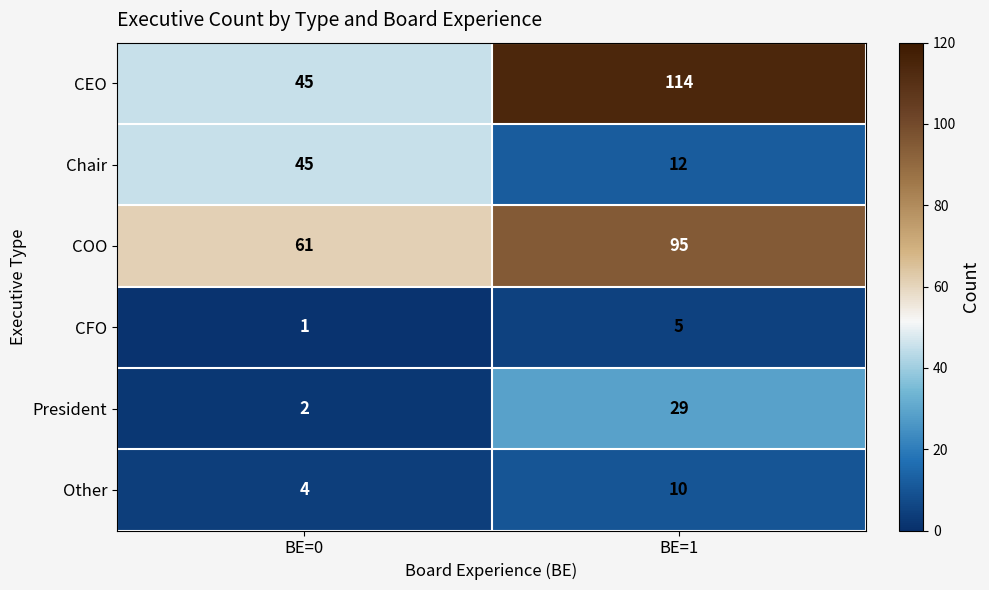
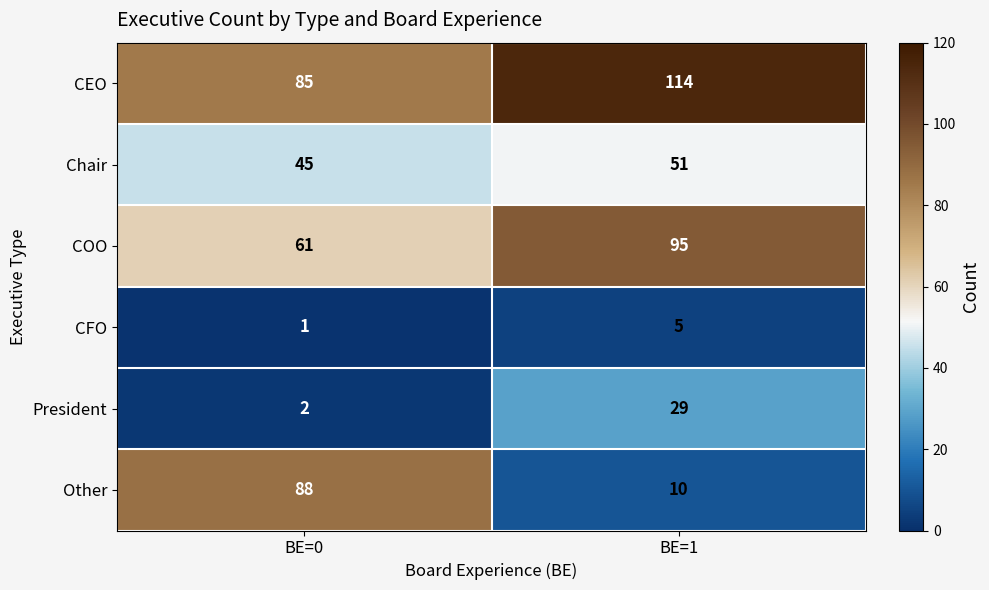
  {
    "CEO": {
-     "BE=0": 45,
+     "BE=0": 85,
      "BE=1": 114
    },
    "Chair": {
      "BE=0": 45,
-     "BE=1": 12
+     "BE=1": 51
    },
    "COO": {
      "BE=0": 61,
      "BE=1": 95
    },
    "CFO": {
      "BE=0": 1,
      "BE=1": 5
    },
    "President": {
      "BE=0": 2,
      "BE=1": 29
    },
    "Other": {
-     "BE=0": 4,
+     "BE=0": 88,
      "BE=1": 10
    }
  }
